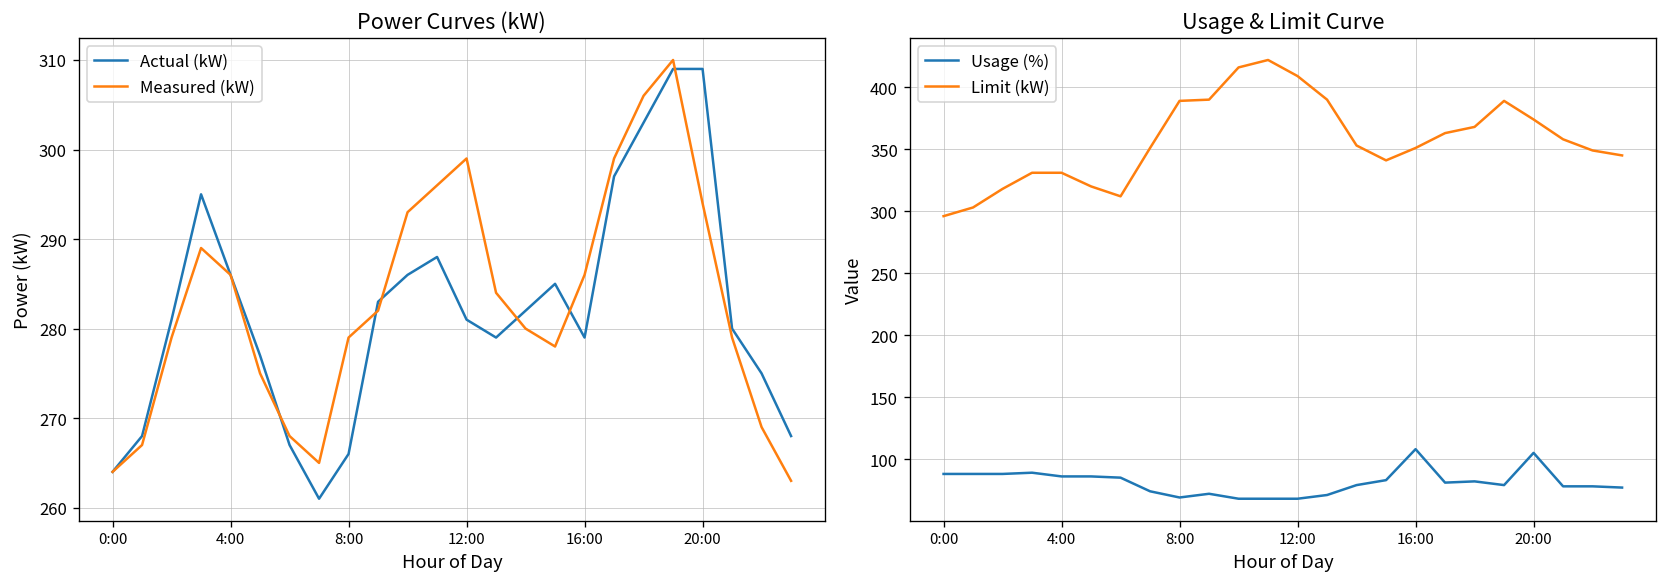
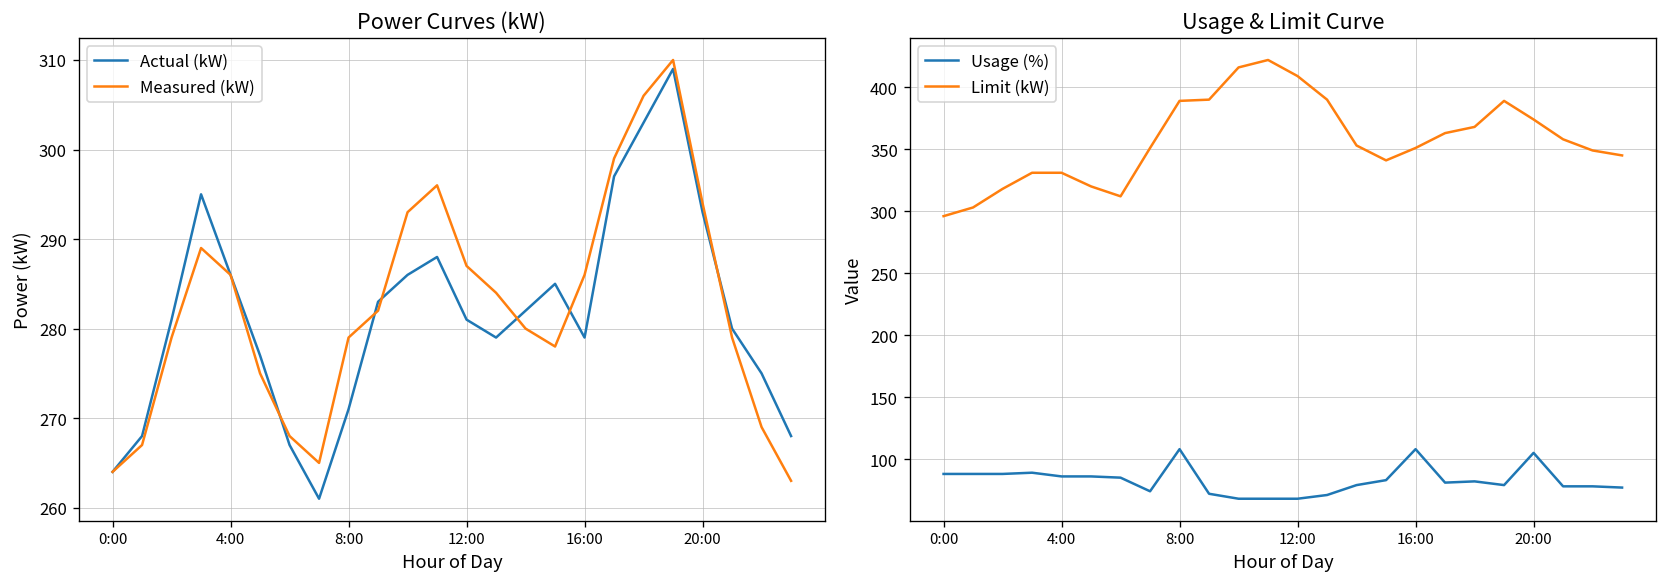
  {
    "Power Curves (kW)": {
      "Actual (kW)": {
-       "8:00": 266,
+       "8:00": 271,
        "12:00": 281,
        "16:00": 279,
-       "20:00": 309
+       "20:00": 293
      },
      "Measured (kW)": {
        "8:00": 279,
-       "12:00": 299,
+       "12:00": 287,
        "16:00": 286,
        "20:00": 294
      }
    },
    "Usage & Limit Curve": {
      "Usage (%)": {
        "0:00": 88,
        "4:00": 86,
-       "8:00": 69,
+       "8:00": 108,
        "12:00": 68,
        "16:00": 108,
        "20:00": 105
      },
      "Limit (kW)": {
        "0:00": 296,
        "4:00": 331,
        "8:00": 389,
        "12:00": 409,
        "16:00": 351,
        "20:00": 374
      }
    }
  }
